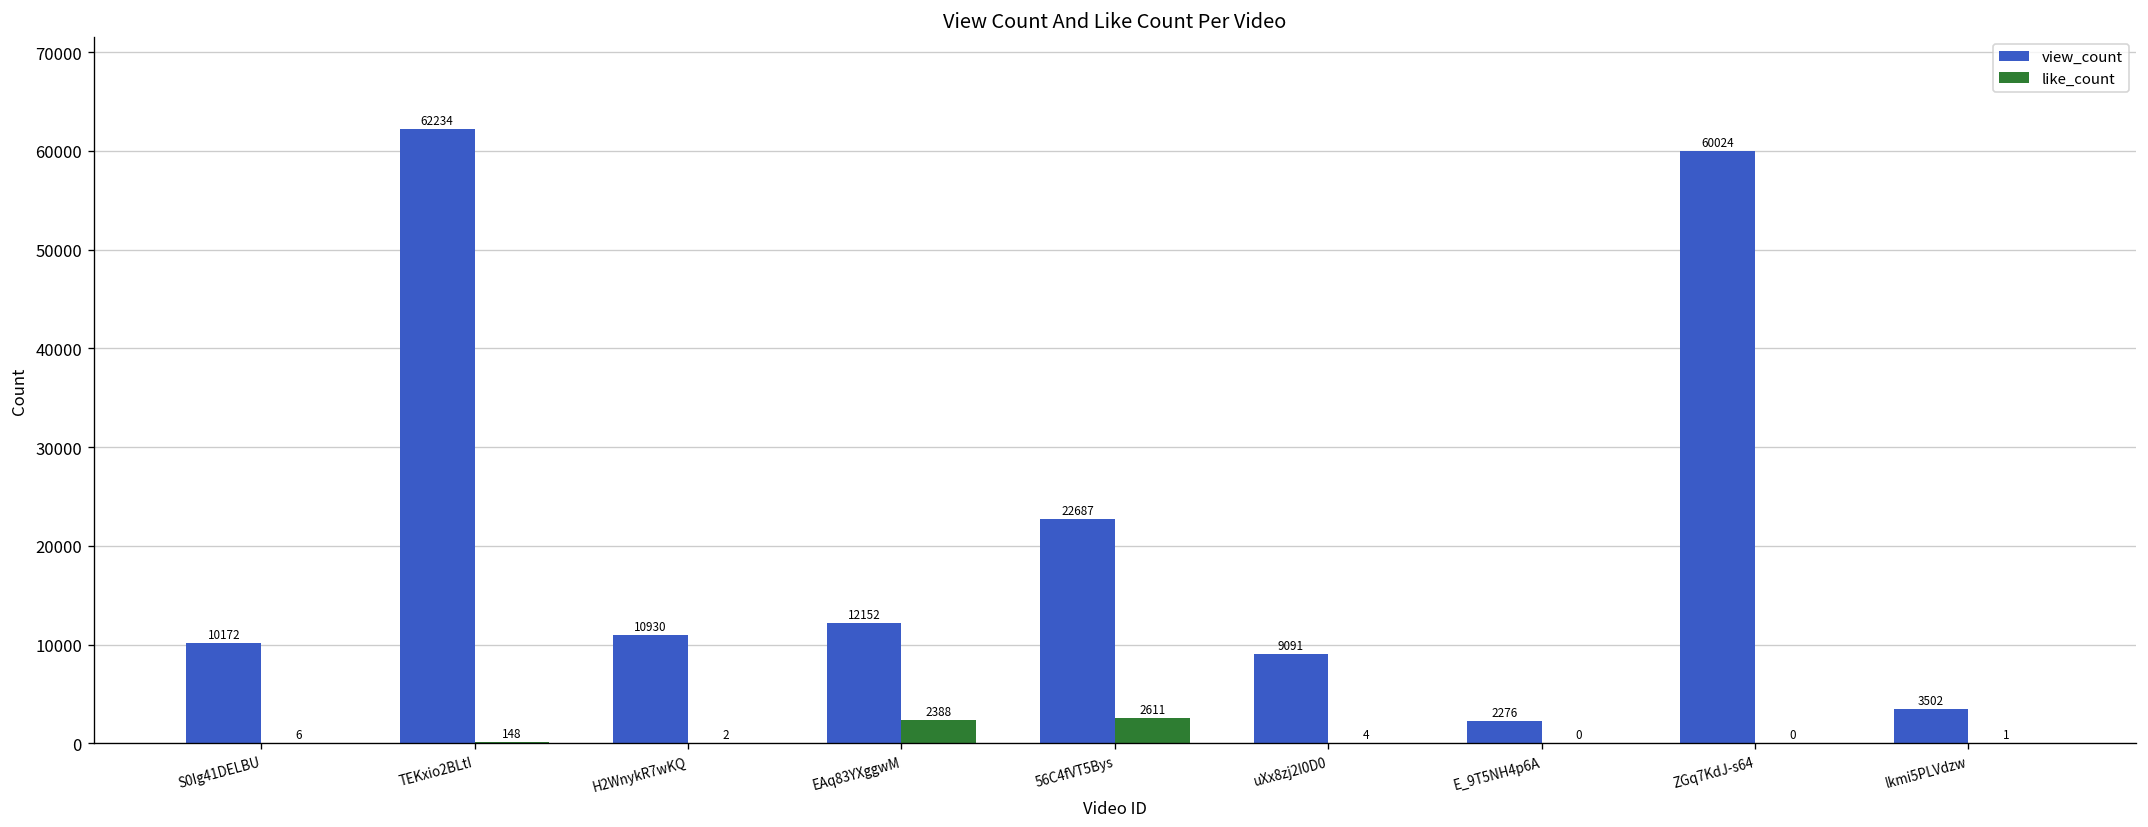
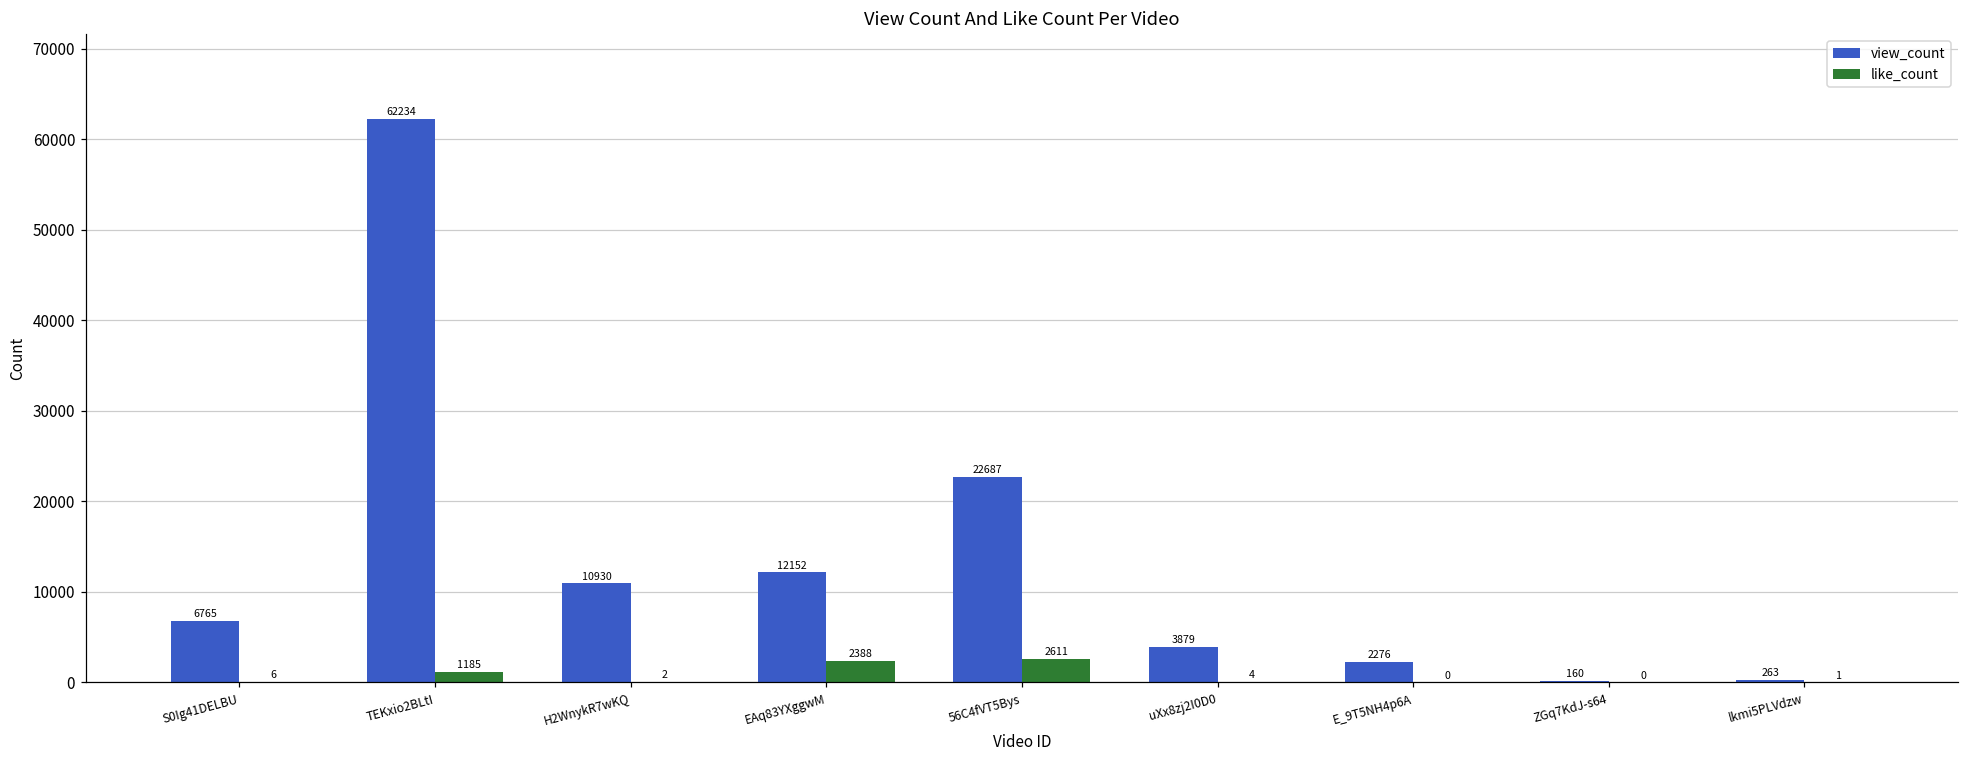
  {
    "view_count": {
-     "S0Ig41DELBU": 10172,
+     "S0Ig41DELBU": 6765,
      "TEKxio2BLtI": 62234,
      "H2WnykR7wKQ": 10930,
      "EAq83YXggwM": 12152,
      "56C4fVT5Bys": 22687,
-     "uXx8zj2I0D0": 9091,
+     "uXx8zj2I0D0": 3879,
      "E_9T5NH4p6A": 2276,
-     "ZGq7KdJ-s64": 60024,
-     "lkmi5PLVdzw": 3502
+     "ZGq7KdJ-s64": 160,
+     "lkmi5PLVdzw": 263
    },
    "like_count": {
      "S0Ig41DELBU": 6,
-     "TEKxio2BLtI": 148,
+     "TEKxio2BLtI": 1185,
      "H2WnykR7wKQ": 2,
      "EAq83YXggwM": 2388,
      "56C4fVT5Bys": 2611,
      "uXx8zj2I0D0": 4,
      "E_9T5NH4p6A": 0,
      "ZGq7KdJ-s64": 0,
      "lkmi5PLVdzw": 1
    }
  }
